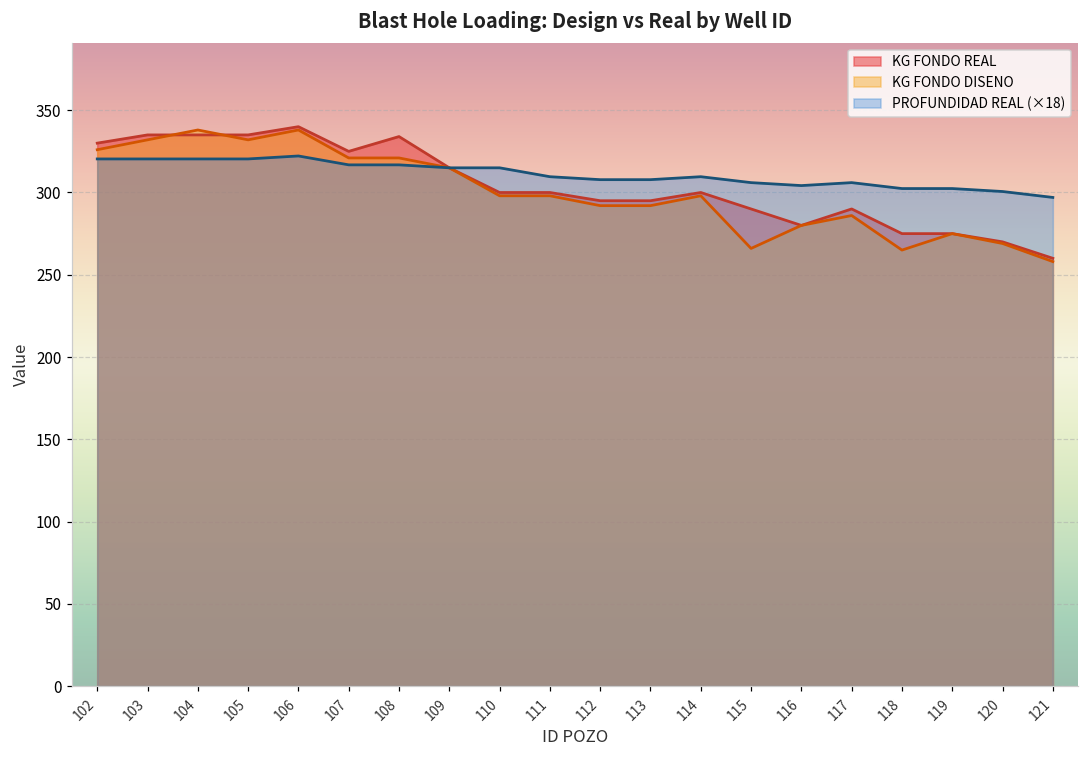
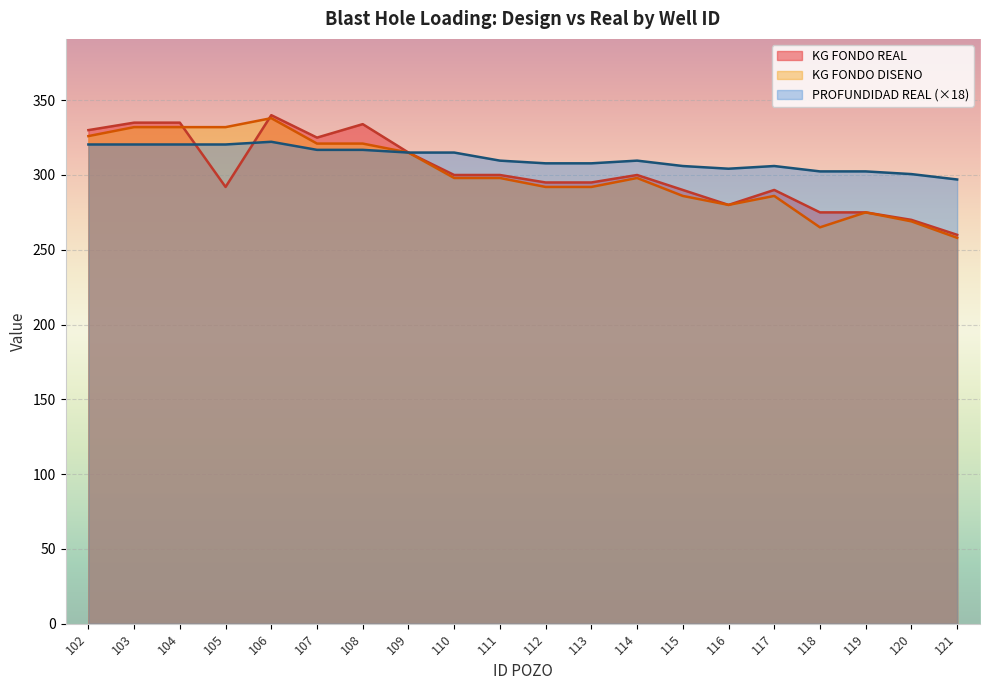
  {
    "KG FONDO REAL": {
      "102": 330,
      "103": 335,
      "104": 335,
-     "105": 335,
+     "105": 292,
      "106": 340,
      "107": 325,
      "108": 334,
      "110": 300,
      "111": 300,
      "112": 295,
      "113": 295,
      "114": 300,
      "115": 290,
      "117": 290,
      "118": 275,
      "121": 260
    },
    "KG FONDO DISENO": {
      "102": 326,
      "103": 332,
-     "104": 338,
+     "104": 332,
      "105": 332,
      "106": 338,
      "107": 321,
      "108": 321,
      "110": 298,
      "111": 298,
      "112": 292,
      "113": 292,
      "114": 298,
-     "115": 266,
+     "115": 286,
      "117": 286,
      "118": 265,
      "121": 258
    },
    "PROFUNDIDAD REAL (×18)": {
      "102": 320,
      "103": 320,
      "104": 320,
      "105": 320,
      "106": 322,
      "107": 317,
      "108": 317,
      "110": 315,
      "111": 310,
      "112": 308,
      "113": 308,
      "114": 310,
      "115": 306,
      "116": 304,
      "117": 306,
      "118": 302,
      "119": 302,
      "120": 301,
      "121": 297
    }
  }
